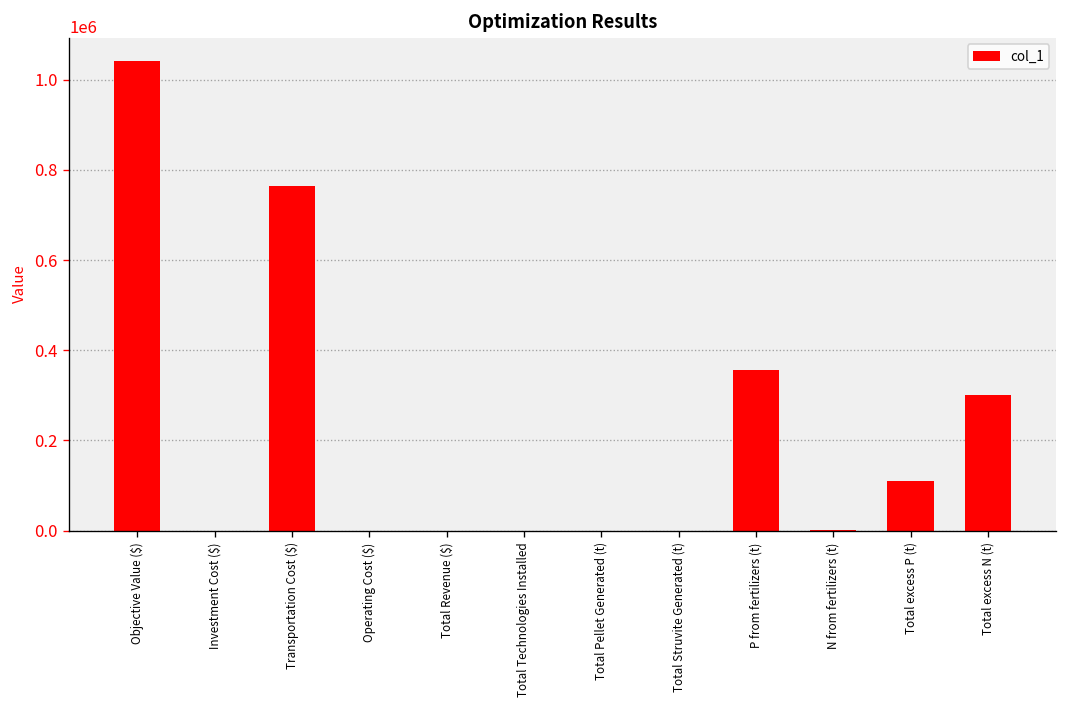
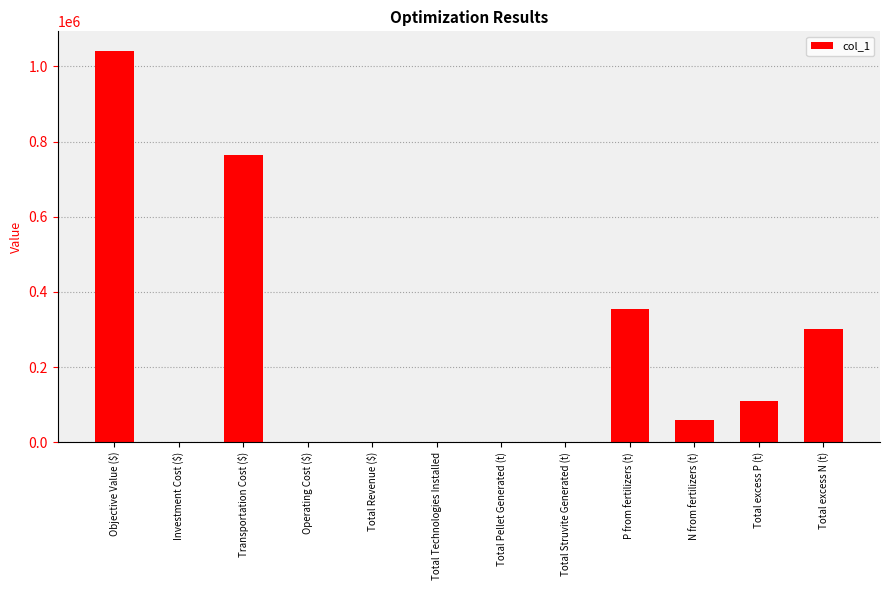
  {
    "Objective Value ($)": 1040000,
    "Investment Cost ($)": 0,
    "Transportation Cost ($)": 770000,
    "Operating Cost ($)": 0,
    "Total Revenue ($)": 0,
    "Total Technologies Installed": 0,
    "Total Pellet Generated (t)": 0,
    "Total Struvite Generated (t)": 0,
    "P from fertilizers (t)": 360000,
-   "N from fertilizers (t)": 0,
+   "N from fertilizers (t)": 60000,
    "Total excess P (t)": 110000,
    "Total excess N (t)": 300000
  }
